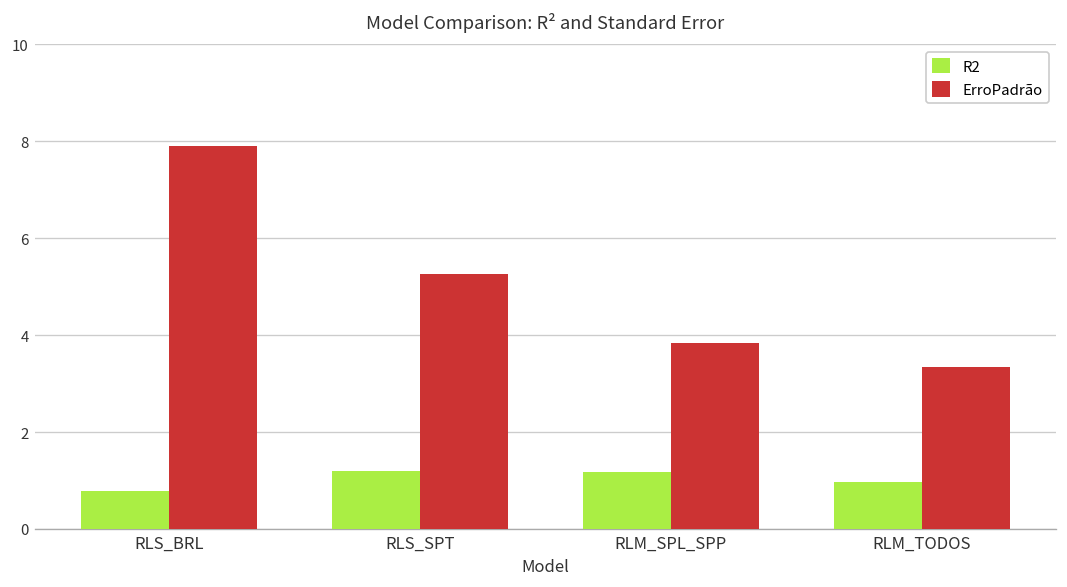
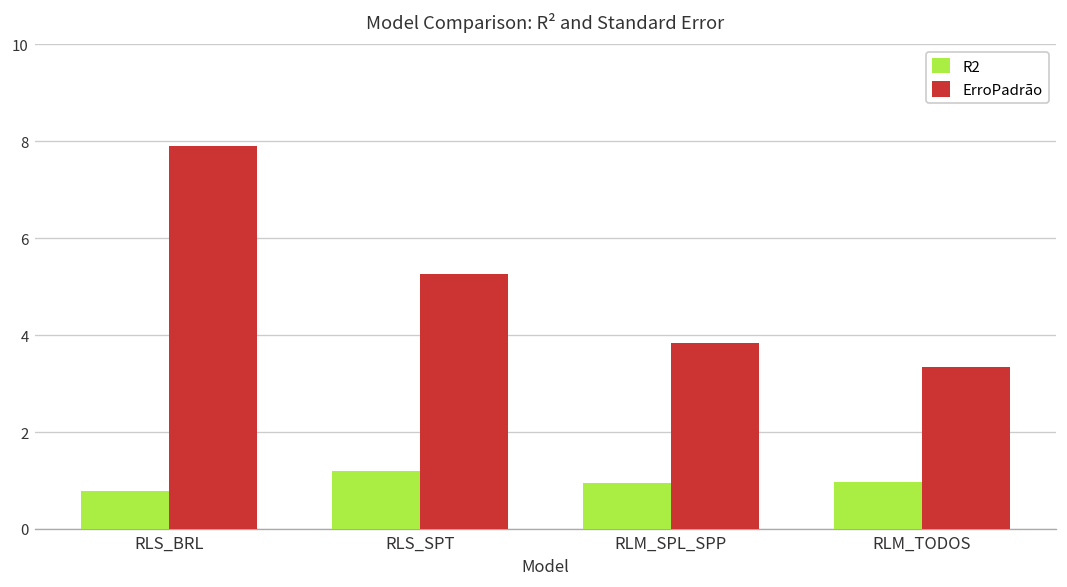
  {
    "R2": {
      "RLS_BRL": 0.8,
      "RLS_SPT": 1.2,
-     "RLM_SPL_SPP": 1.2,
+     "RLM_SPL_SPP": 0.9,
      "RLM_TODOS": 1.0
    },
    "ErroPadrão": {
      "RLS_BRL": 7.9,
      "RLS_SPT": 5.3,
      "RLM_SPL_SPP": 3.8,
      "RLM_TODOS": 3.3
    }
  }
